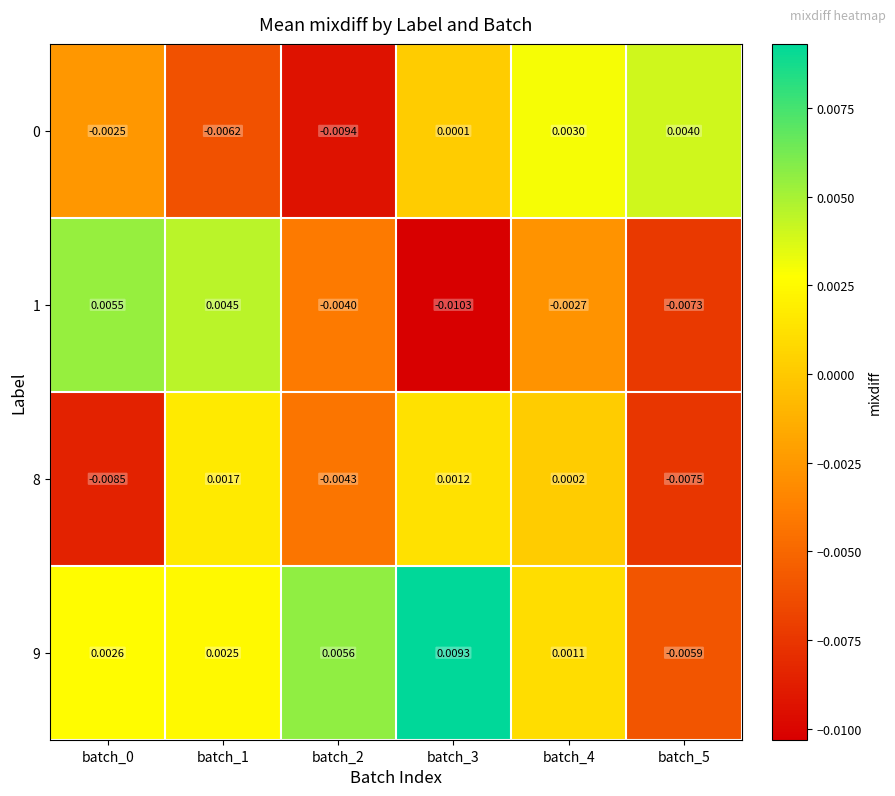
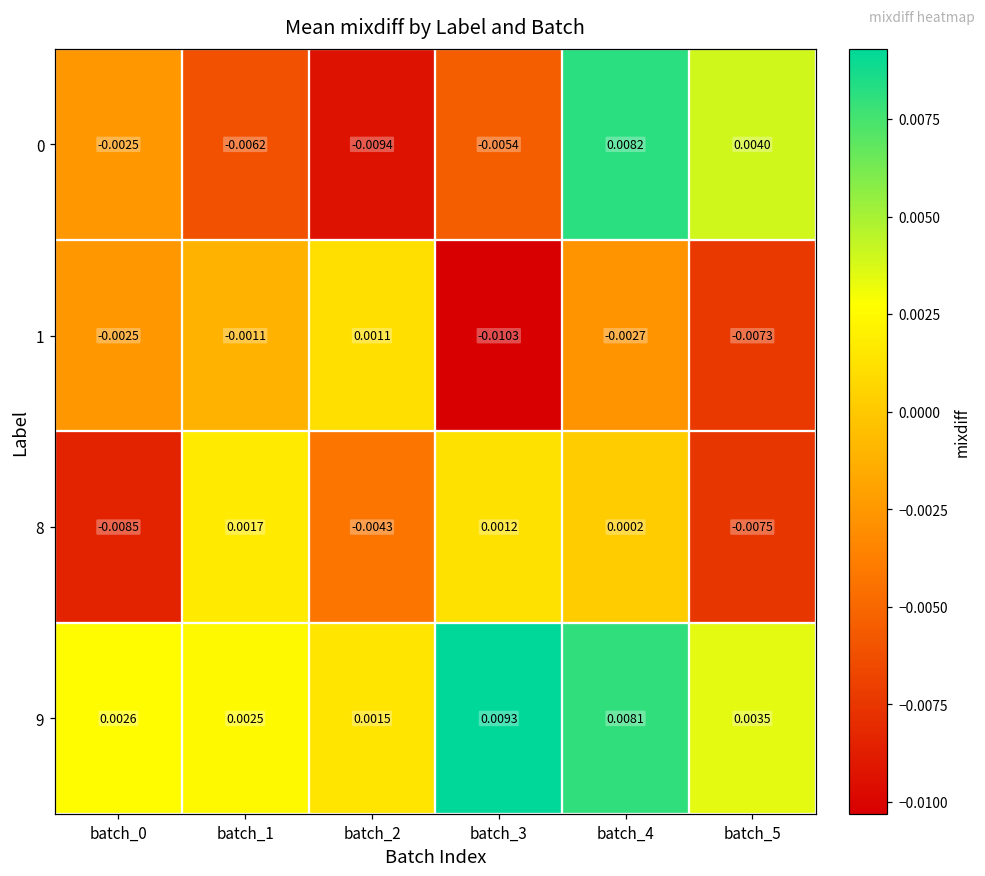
  {
    "0": {
-     "batch_3": 0.0001,
-     "batch_4": 0.0030
+     "batch_3": -0.0054,
+     "batch_4": 0.0082
    },
    "1": {
-     "batch_0": 0.0055,
-     "batch_1": 0.0045,
-     "batch_2": -0.0040
+     "batch_0": -0.0025,
+     "batch_1": -0.0011,
+     "batch_2": 0.0011
    },
    "9": {
-     "batch_2": 0.0056,
-     "batch_4": 0.0011,
-     "batch_5": -0.0059
+     "batch_2": 0.0015,
+     "batch_4": 0.0081,
+     "batch_5": 0.0035
    }
  }
